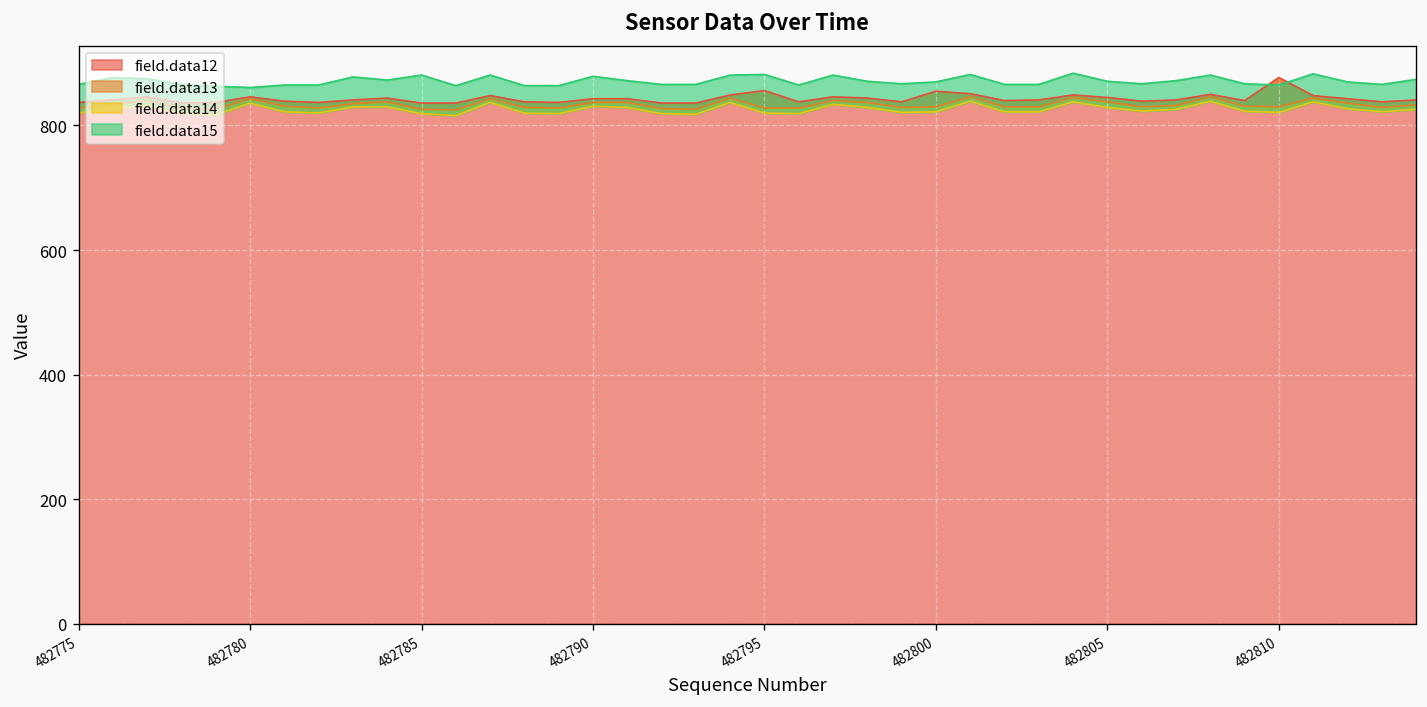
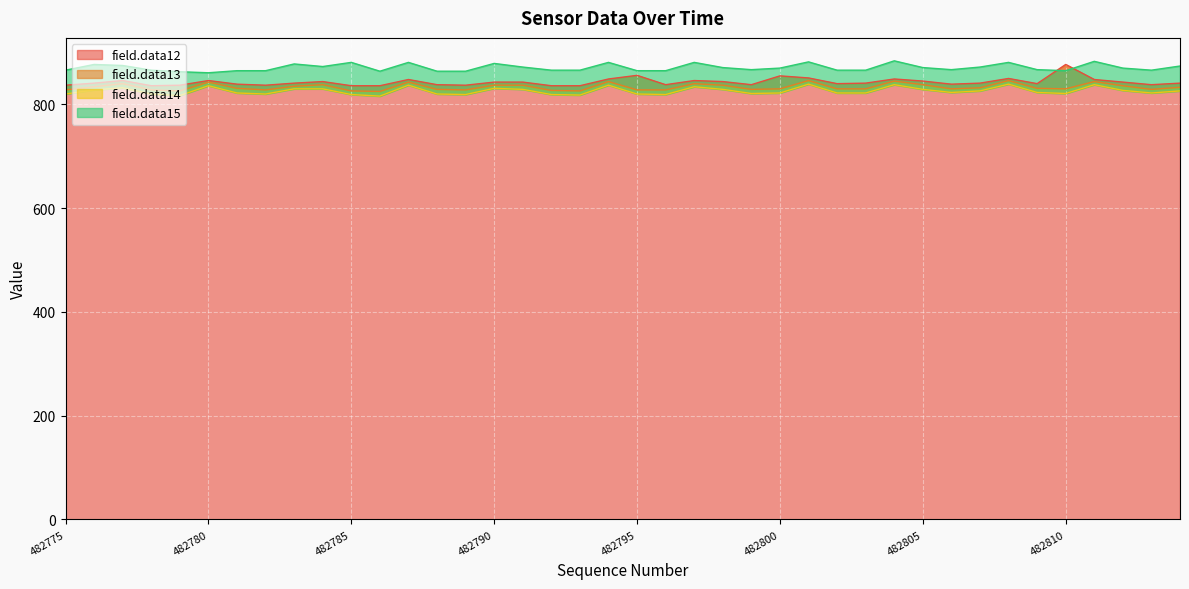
  {
    "field.data13": {
      "482775": 840,
      "482785": 840,
      "482790": 840,
      "482795": 860,
      "482800": 860,
      "482805": 850,
      "482810": 880
    },
    "field.data15": {
      "482775": 870,
      "482780": 860,
      "482785": 880,
      "482790": 880,
-     "482795": 880,
+     "482795": 870,
      "482800": 870,
      "482805": 870,
      "482810": 870
    }
  }
